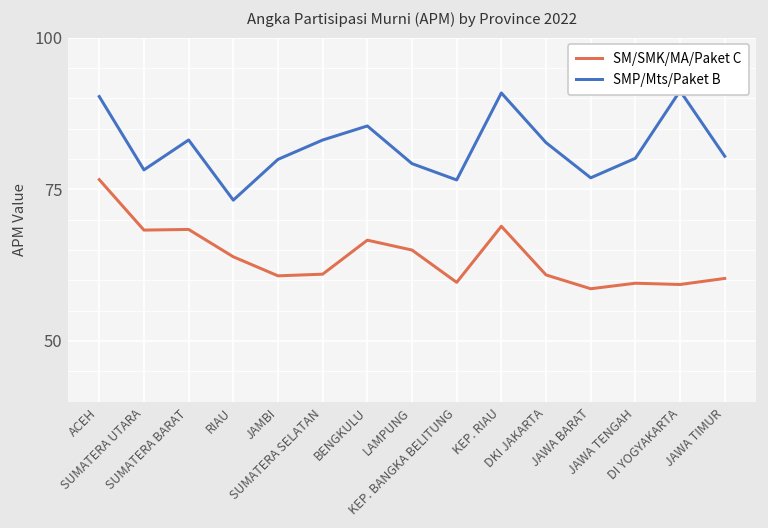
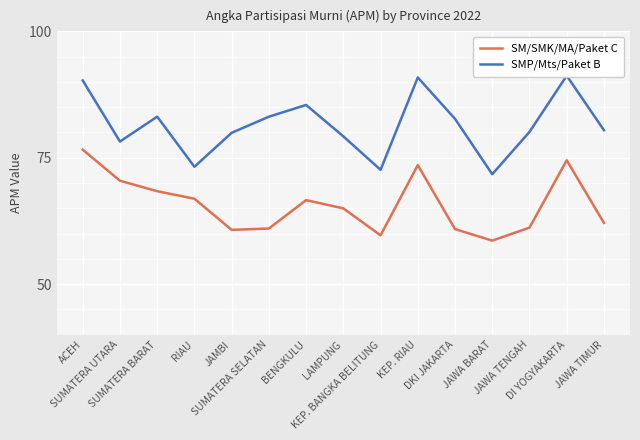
  {
    "SM/SMK/MA/Paket C": {
      "ACEH": 77,
-     "SUMATERA UTARA": 68,
+     "SUMATERA UTARA": 70,
      "SUMATERA BARAT": 68,
-     "RIAU": 64,
+     "RIAU": 67,
      "JAMBI": 61,
      "SUMATERA SELATAN": 61,
      "BENGKULU": 67,
      "LAMPUNG": 65,
      "KEP. BANGKA BELITUNG": 60,
-     "KEP. RIAU": 69,
+     "KEP. RIAU": 74,
      "DKI JAKARTA": 61,
      "JAWA BARAT": 59,
-     "JAWA TENGAH": 60,
-     "DI YOGYAKARTA": 59,
-     "JAWA TIMUR": 60
+     "JAWA TENGAH": 61,
+     "DI YOGYAKARTA": 75,
+     "JAWA TIMUR": 62
    },
    "SMP/Mts/Paket B": {
      "ACEH": 90,
      "SUMATERA UTARA": 78,
      "SUMATERA BARAT": 83,
      "RIAU": 73,
      "JAMBI": 80,
      "SUMATERA SELATAN": 83,
      "BENGKULU": 85,
      "LAMPUNG": 79,
-     "KEP. BANGKA BELITUNG": 77,
+     "KEP. BANGKA BELITUNG": 73,
      "KEP. RIAU": 91,
      "DKI JAKARTA": 83,
-     "JAWA BARAT": 77,
+     "JAWA BARAT": 72,
      "JAWA TENGAH": 80,
      "JAWA TIMUR": 80
    }
  }
